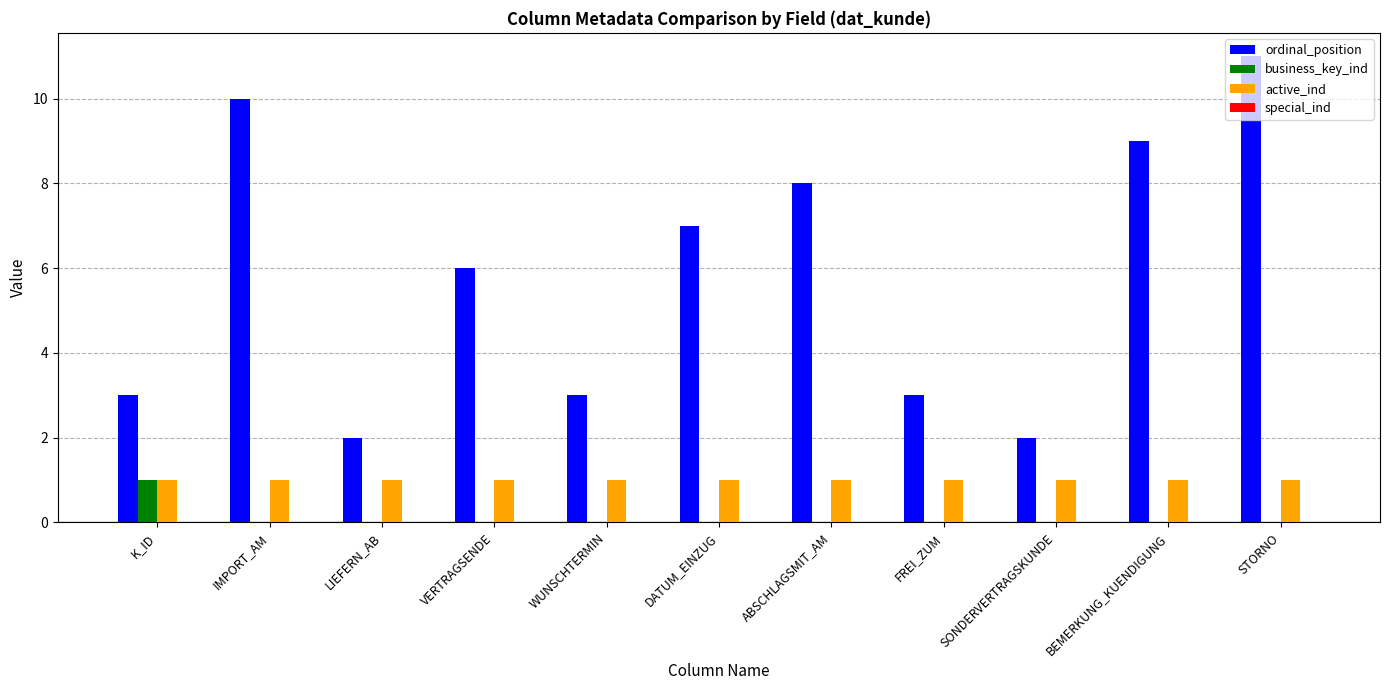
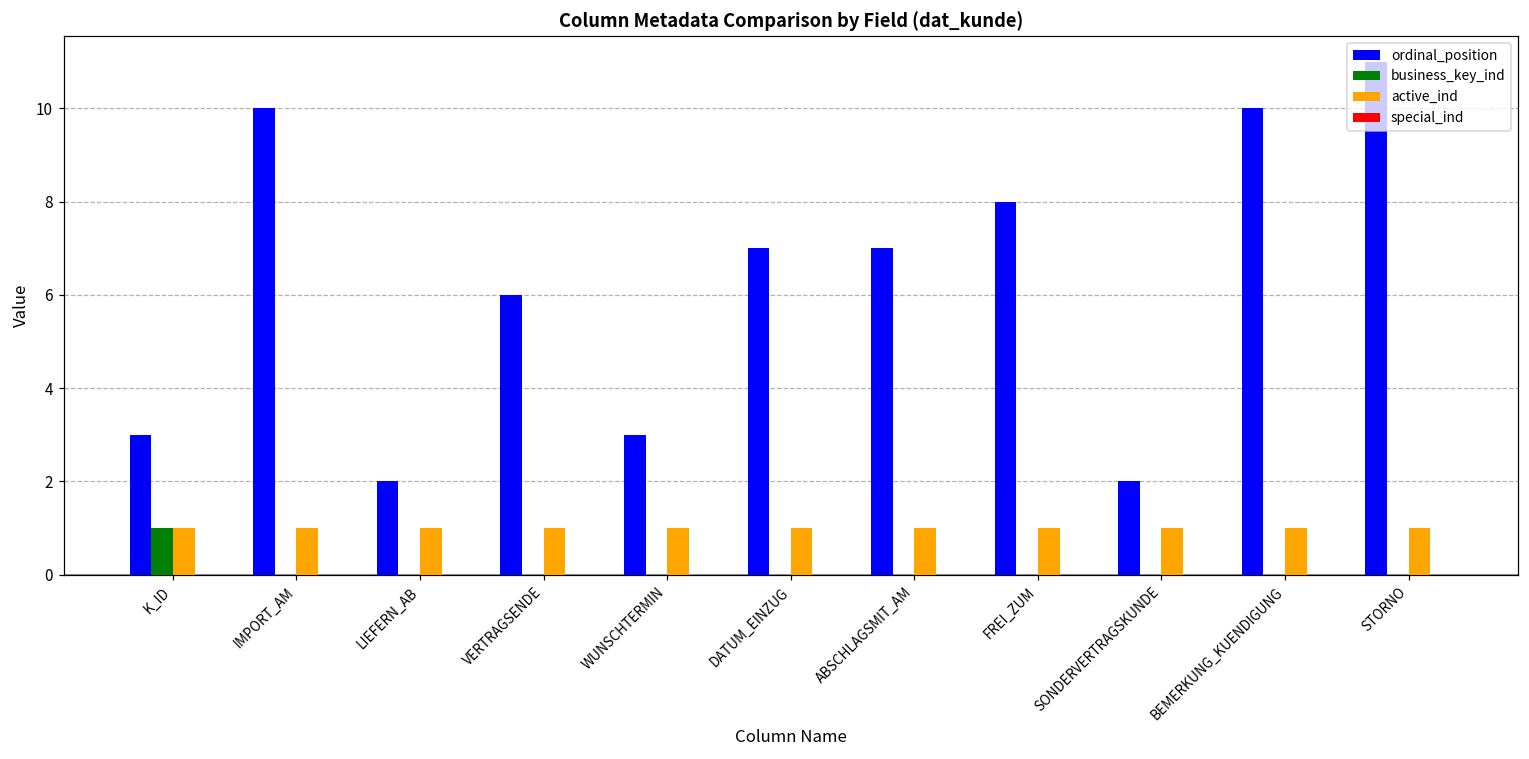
  {
    "ordinal_position": {
      "K_ID": 3,
      "IMPORT_AM": 10,
      "LIEFERN_AB": 2,
      "VERTRAGSENDE": 6,
      "WUNSCHTERMIN": 3,
      "DATUM_EINZUG": 7,
-     "ABSCHLAGSMIT_AM": 8,
-     "FREI_ZUM": 3,
+     "ABSCHLAGSMIT_AM": 7,
+     "FREI_ZUM": 8,
      "SONDERVERTRAGSKUNDE": 2,
-     "BEMERKUNG_KUENDIGUNG": 9
+     "BEMERKUNG_KUENDIGUNG": 10
    },
    "business_key_ind": {
      "K_ID": 1,
      "IMPORT_AM": 0,
      "LIEFERN_AB": 0,
      "VERTRAGSENDE": 0,
      "WUNSCHTERMIN": 0,
      "DATUM_EINZUG": 0,
      "ABSCHLAGSMIT_AM": 0,
      "FREI_ZUM": 0,
      "SONDERVERTRAGSKUNDE": 0,
      "BEMERKUNG_KUENDIGUNG": 0,
      "STORNO": 0
    },
    "active_ind": {
      "K_ID": 1,
      "IMPORT_AM": 1,
      "LIEFERN_AB": 1,
      "VERTRAGSENDE": 1,
      "WUNSCHTERMIN": 1,
      "DATUM_EINZUG": 1,
      "ABSCHLAGSMIT_AM": 1,
      "FREI_ZUM": 1,
      "SONDERVERTRAGSKUNDE": 1,
      "BEMERKUNG_KUENDIGUNG": 1,
      "STORNO": 1
    },
    "special_ind": {
      "K_ID": 0,
      "IMPORT_AM": 0,
      "LIEFERN_AB": 0,
      "VERTRAGSENDE": 0,
      "WUNSCHTERMIN": 0,
      "DATUM_EINZUG": 0,
      "ABSCHLAGSMIT_AM": 0,
      "FREI_ZUM": 0,
      "SONDERVERTRAGSKUNDE": 0,
      "BEMERKUNG_KUENDIGUNG": 0,
      "STORNO": 0
    }
  }
